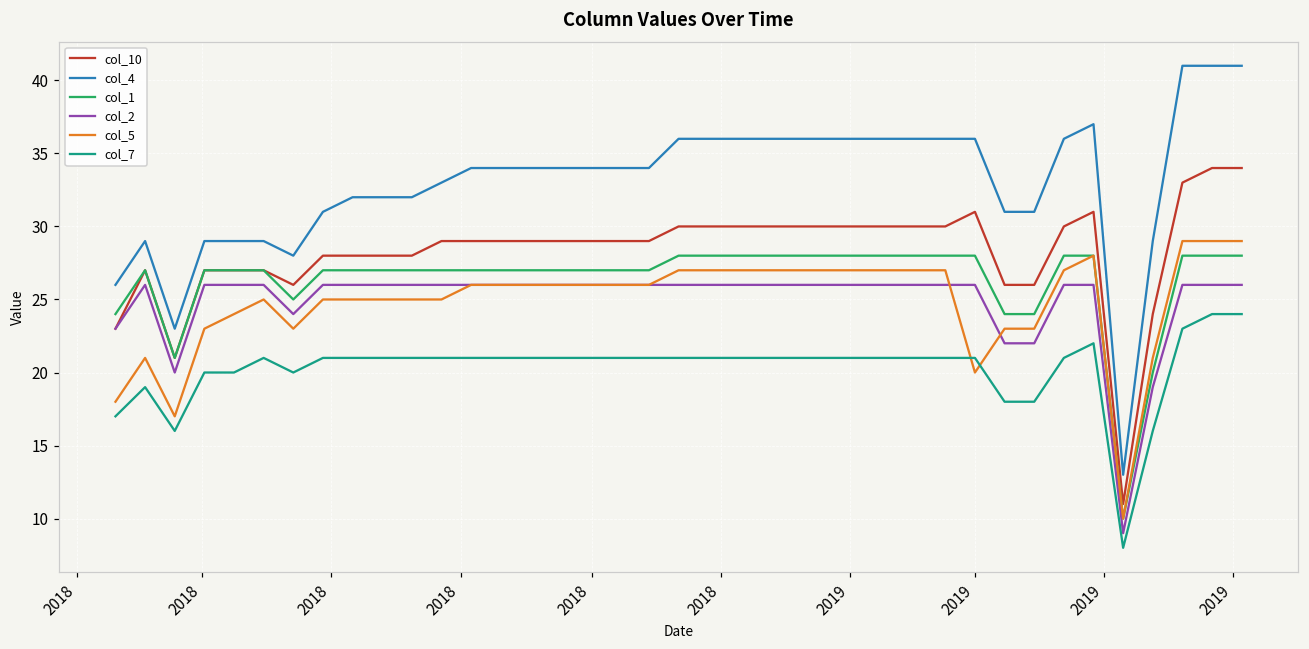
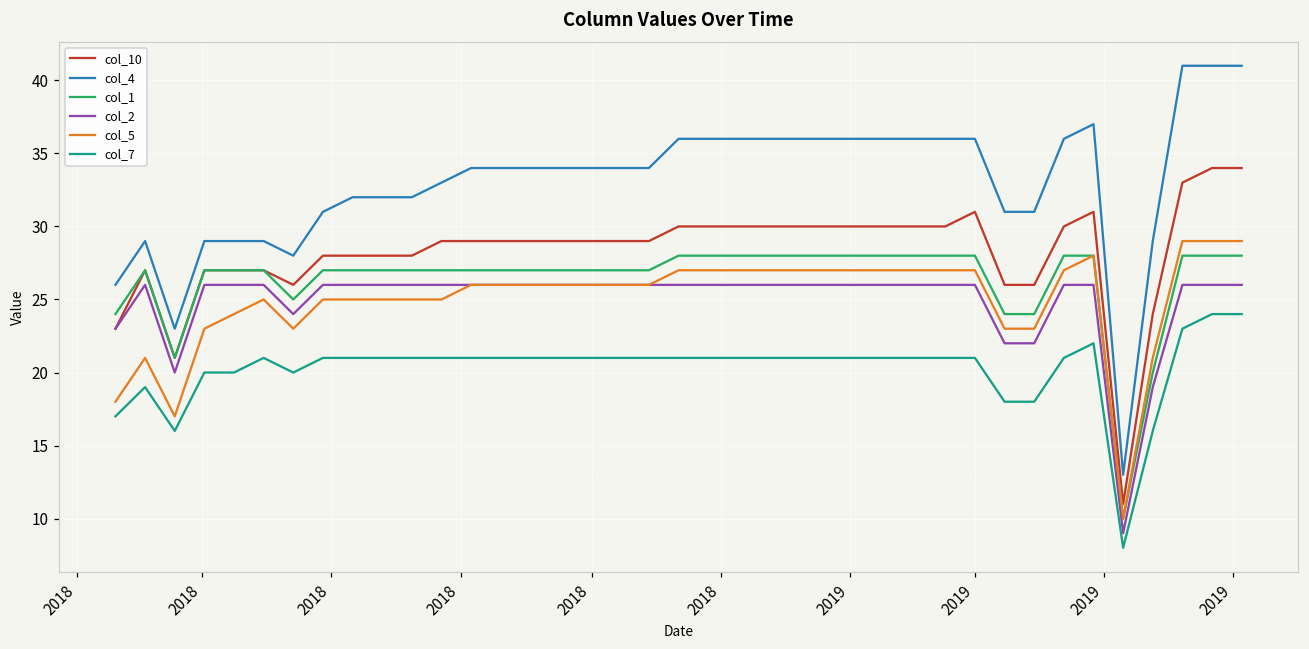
  {
    "col_10": {
      "2019": 31
    },
    "col_4": {
      "2019": 36
    },
    "col_2": {
      "2019": 26
    },
    "col_5": {
-     "2019": 20
+     "2019": 27
    }
  }
